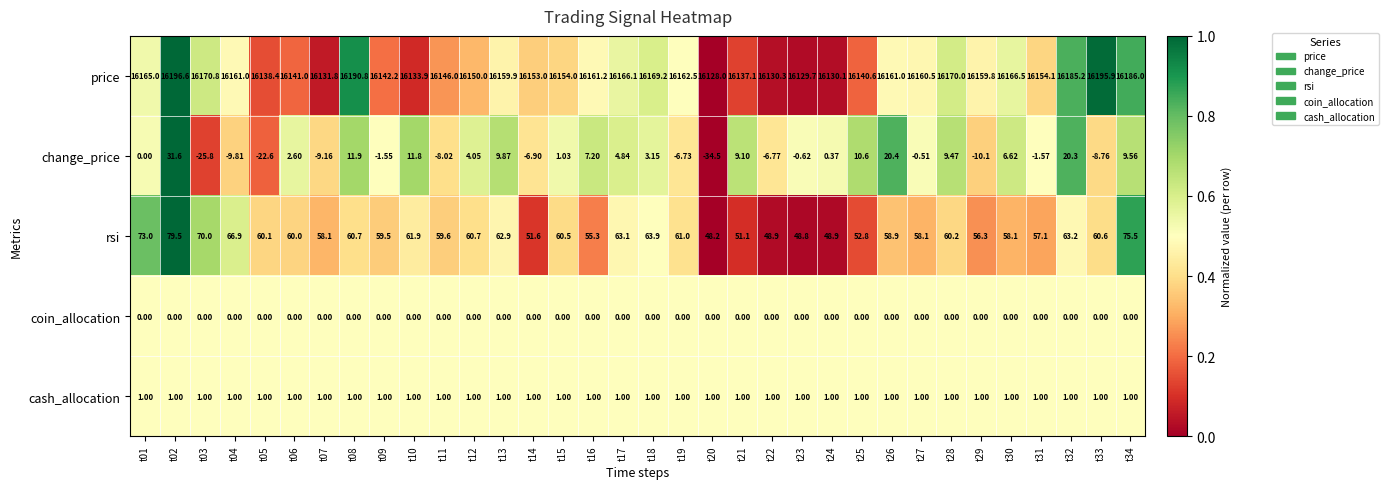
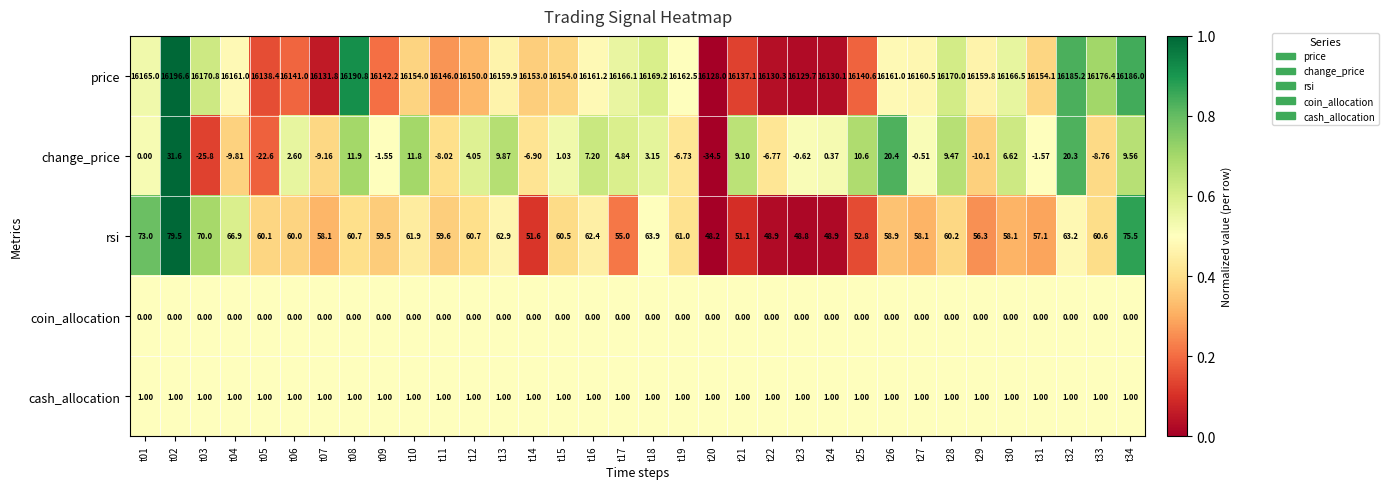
  {
    "price": {
      "t01": 16165.0,
      "t02": 16196.6,
      "t03": 16170.8,
      "t04": 16161.0,
      "t05": 16138.4,
      "t06": 16141.0,
      "t07": 16131.8,
      "t08": 16190.8,
      "t09": 16142.2,
-     "t10": 16133.9,
+     "t10": 16154.0,
      "t11": 16146.0,
      "t12": 16150.0,
      "t13": 16159.9,
      "t14": 16153.0,
      "t15": 16154.0,
      "t16": 16161.2,
      "t17": 16166.1,
      "t18": 16169.2,
      "t19": 16162.5,
      "t20": 16128.0,
      "t21": 16137.1,
      "t22": 16130.3,
      "t23": 16129.7,
      "t24": 16130.1,
      "t25": 16140.6,
      "t26": 16161.0,
      "t27": 16160.5,
      "t28": 16170.0,
      "t29": 16159.8,
      "t30": 16166.5,
      "t31": 16154.1,
      "t32": 16185.2,
-     "t33": 16195.9,
+     "t33": 16176.4,
      "t34": 16186.0
    },
    "change_price": {
      "t01": 0.00,
      "t02": 31.6,
      "t03": -25.8,
      "t04": -9.81,
      "t05": -22.6,
      "t06": 2.60,
      "t07": -9.16,
      "t08": 11.9,
      "t09": -1.55,
      "t10": 11.8,
      "t11": -8.02,
      "t12": 4.05,
      "t13": 9.87,
      "t14": -6.90,
      "t15": 1.03,
      "t16": 7.20,
      "t17": 4.84,
      "t18": 3.15,
      "t19": -6.73,
      "t20": -34.5,
      "t21": 9.10,
      "t22": -6.77,
      "t23": -0.62,
      "t24": 0.37,
      "t25": 10.6,
      "t26": 20.4,
      "t27": -0.51,
      "t28": 9.47,
      "t29": -10.1,
      "t30": 6.62,
      "t31": -1.57,
      "t32": 20.3,
      "t33": -8.76,
      "t34": 9.56
    },
    "rsi": {
      "t01": 73.0,
      "t02": 79.5,
      "t03": 70.0,
      "t04": 66.9,
      "t05": 60.1,
      "t06": 60.0,
      "t07": 58.1,
      "t08": 60.7,
      "t09": 59.5,
      "t10": 61.9,
      "t11": 59.6,
      "t12": 60.7,
      "t13": 62.9,
      "t14": 51.6,
      "t15": 60.5,
-     "t16": 55.3,
-     "t17": 63.1,
+     "t16": 62.4,
+     "t17": 55.0,
      "t18": 63.9,
      "t19": 61.0,
      "t20": 48.2,
      "t21": 51.1,
      "t22": 48.9,
      "t23": 48.8,
      "t24": 48.9,
      "t25": 52.8,
      "t26": 58.9,
      "t27": 58.1,
      "t28": 60.2,
      "t29": 56.3,
      "t30": 58.1,
      "t31": 57.1,
      "t32": 63.2,
      "t33": 60.6,
      "t34": 75.5
    },
    "coin_allocation": {
      "t01": 0.00,
      "t02": 0.00,
      "t03": 0.00,
      "t04": 0.00,
      "t05": 0.00,
      "t06": 0.00,
      "t07": 0.00,
      "t08": 0.00,
      "t09": 0.00,
      "t10": 0.00,
      "t11": 0.00,
      "t12": 0.00,
      "t13": 0.00,
      "t14": 0.00,
      "t15": 0.00,
      "t16": 0.00,
      "t17": 0.00,
      "t18": 0.00,
      "t19": 0.00,
      "t20": 0.00,
      "t21": 0.00,
      "t22": 0.00,
      "t23": 0.00,
      "t24": 0.00,
      "t25": 0.00,
      "t26": 0.00,
      "t27": 0.00,
      "t28": 0.00,
      "t29": 0.00,
      "t30": 0.00,
      "t31": 0.00,
      "t32": 0.00,
      "t33": 0.00,
      "t34": 0.00
    },
    "cash_allocation": {
      "t01": 1.00,
      "t02": 1.00,
      "t03": 1.00,
      "t04": 1.00,
      "t05": 1.00,
      "t06": 1.00,
      "t07": 1.00,
      "t08": 1.00,
      "t09": 1.00,
      "t10": 1.00,
      "t11": 1.00,
      "t12": 1.00,
      "t13": 1.00,
      "t14": 1.00,
      "t15": 1.00,
      "t16": 1.00,
      "t17": 1.00,
      "t18": 1.00,
      "t19": 1.00,
      "t20": 1.00,
      "t21": 1.00,
      "t22": 1.00,
      "t23": 1.00,
      "t24": 1.00,
      "t25": 1.00,
      "t26": 1.00,
      "t27": 1.00,
      "t28": 1.00,
      "t29": 1.00,
      "t30": 1.00,
      "t31": 1.00,
      "t32": 1.00,
      "t33": 1.00,
      "t34": 1.00
    }
  }
